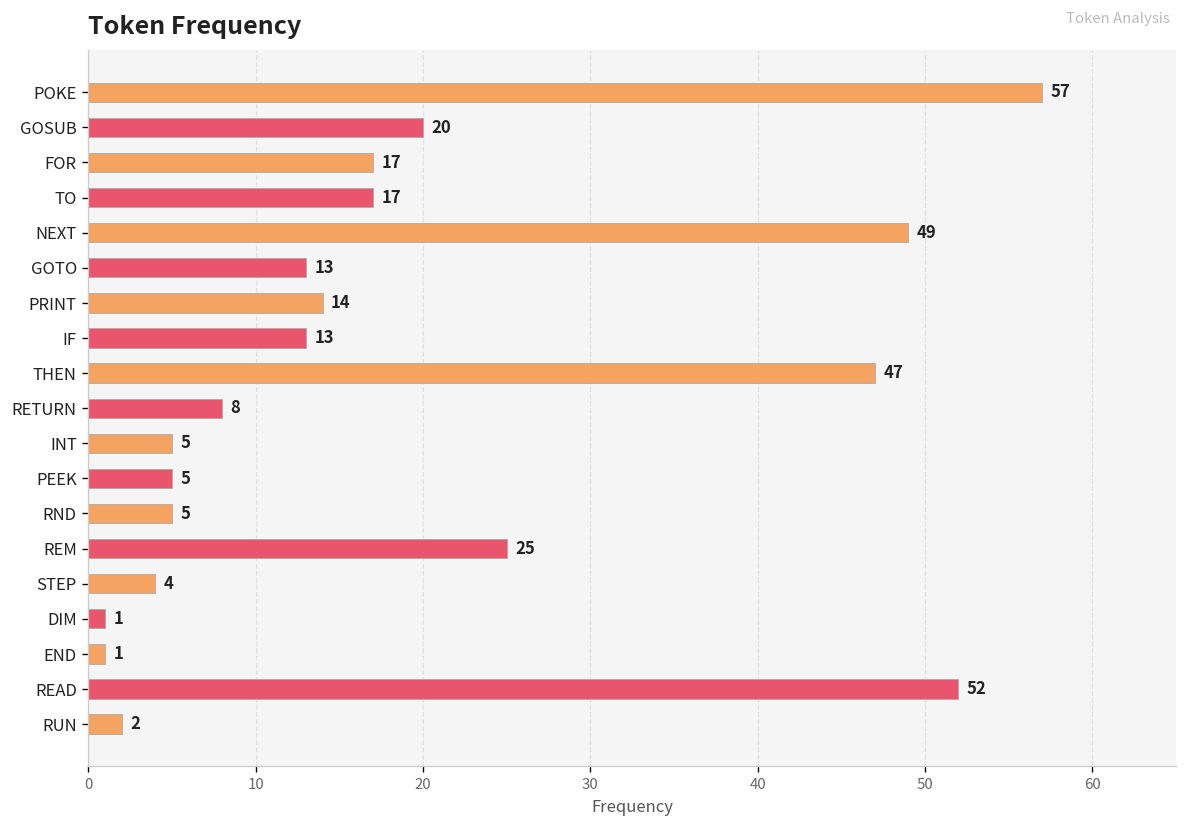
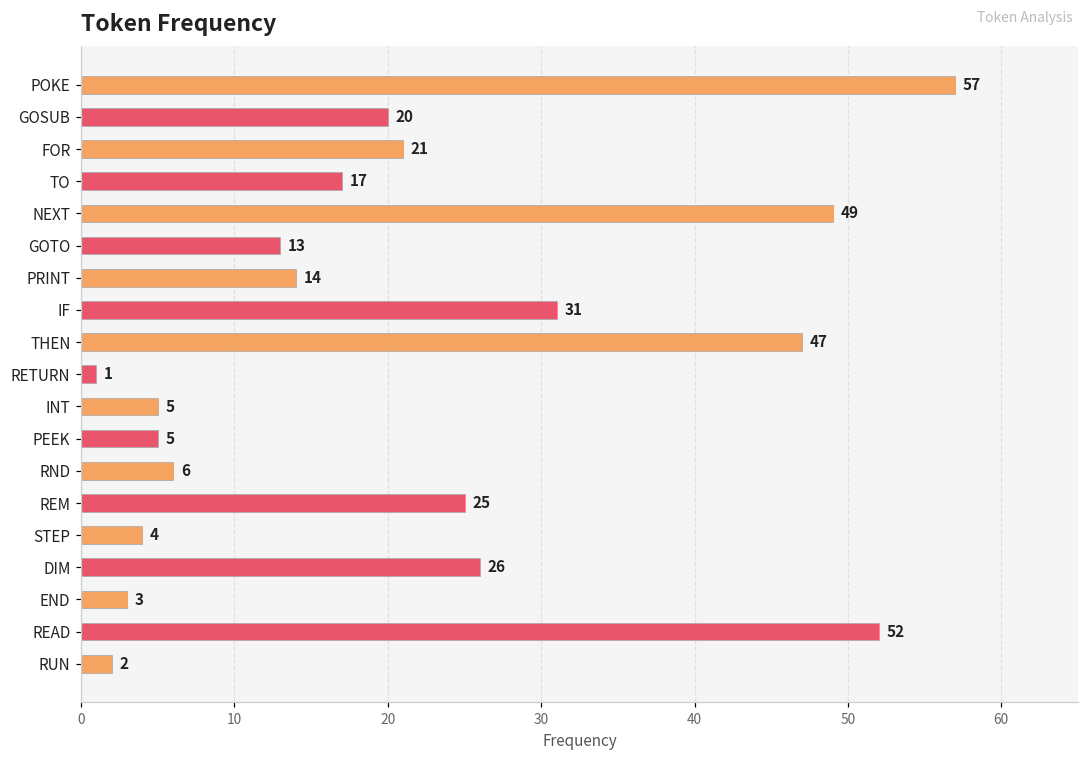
  {
    "POKE": 57,
    "GOSUB": 20,
-   "FOR": 17,
+   "FOR": 21,
    "TO": 17,
    "NEXT": 49,
    "GOTO": 13,
    "PRINT": 14,
-   "IF": 13,
+   "IF": 31,
    "THEN": 47,
-   "RETURN": 8,
+   "RETURN": 1,
    "INT": 5,
    "PEEK": 5,
-   "RND": 5,
+   "RND": 6,
    "REM": 25,
    "STEP": 4,
-   "DIM": 1,
-   "END": 1,
+   "DIM": 26,
+   "END": 3,
    "READ": 52,
    "RUN": 2
  }
